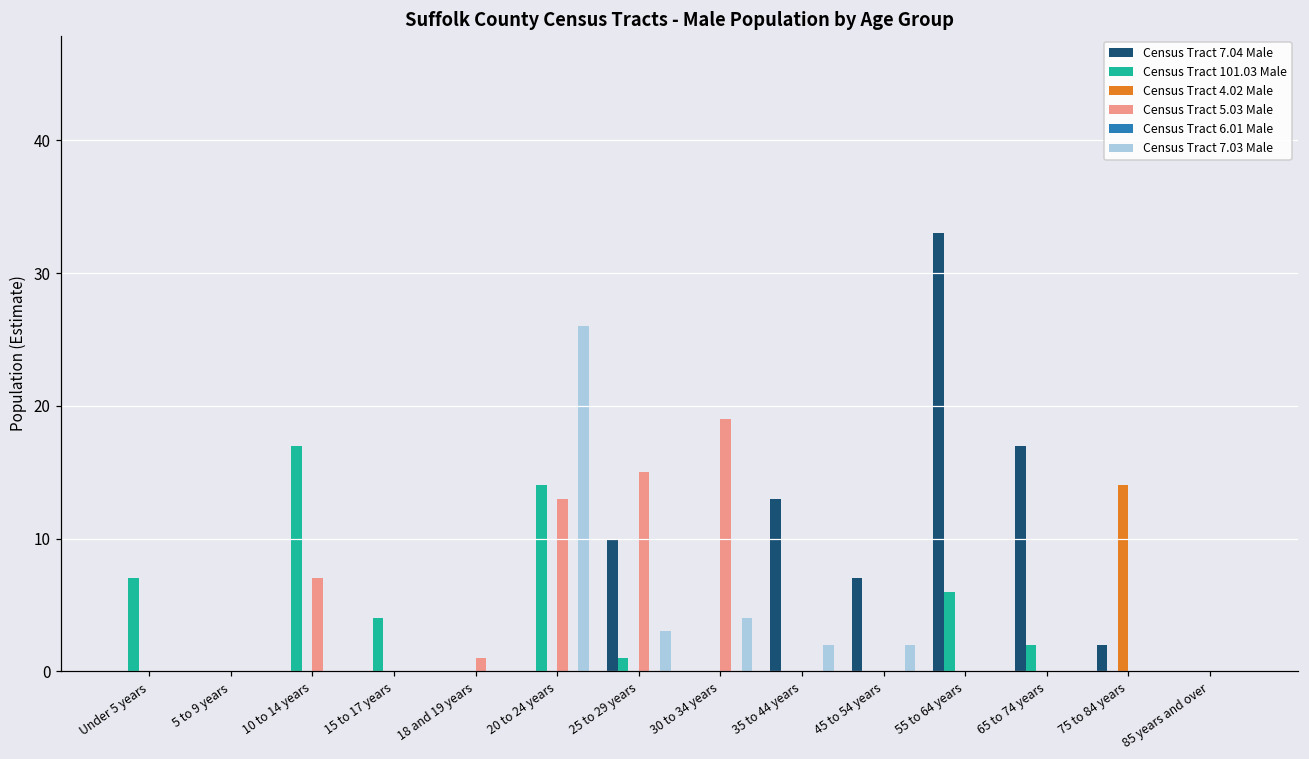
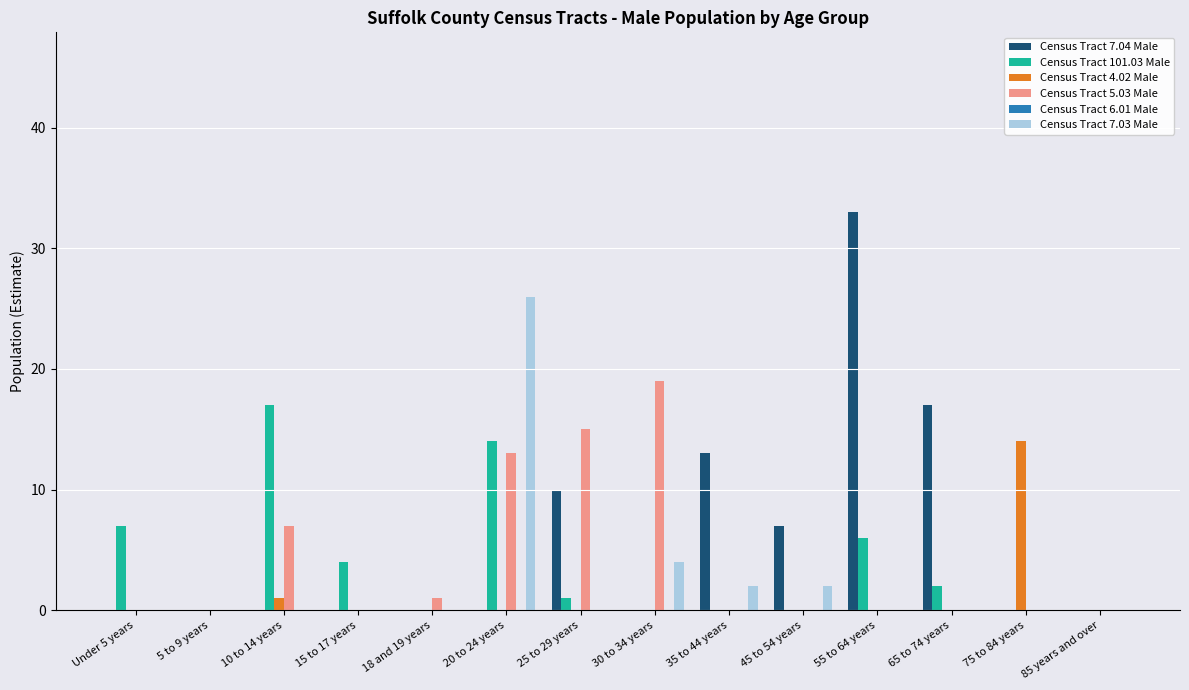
  {
    "Census Tract 7.04 Male": {
      "Under 5 years": 0,
      "5 to 9 years": 0,
      "10 to 14 years": 0,
      "15 to 17 years": 0,
      "18 and 19 years": 0,
      "20 to 24 years": 0,
      "25 to 29 years": 10,
      "30 to 34 years": 0,
      "35 to 44 years": 13,
      "45 to 54 years": 7,
      "55 to 64 years": 33,
      "65 to 74 years": 17,
-     "75 to 84 years": 2,
+     "75 to 84 years": 0,
      "85 years and over": 0
    },
    "Census Tract 101.03 Male": {
      "Under 5 years": 7,
      "5 to 9 years": 0,
      "10 to 14 years": 17,
      "15 to 17 years": 4,
      "18 and 19 years": 0,
      "20 to 24 years": 14,
      "25 to 29 years": 1,
      "30 to 34 years": 0,
      "35 to 44 years": 0,
      "45 to 54 years": 0,
      "55 to 64 years": 6,
      "65 to 74 years": 2,
      "75 to 84 years": 0,
      "85 years and over": 0
    },
    "Census Tract 4.02 Male": {
      "Under 5 years": 0,
      "5 to 9 years": 0,
-     "10 to 14 years": 0,
+     "10 to 14 years": 1,
      "15 to 17 years": 0,
      "18 and 19 years": 0,
      "20 to 24 years": 0,
      "25 to 29 years": 0,
      "30 to 34 years": 0,
      "35 to 44 years": 0,
      "45 to 54 years": 0,
      "55 to 64 years": 0,
      "65 to 74 years": 0,
      "75 to 84 years": 14,
      "85 years and over": 0
    },
    "Census Tract 5.03 Male": {
      "Under 5 years": 0,
      "5 to 9 years": 0,
      "10 to 14 years": 7,
      "15 to 17 years": 0,
      "18 and 19 years": 1,
      "20 to 24 years": 13,
      "25 to 29 years": 15,
      "30 to 34 years": 19,
      "35 to 44 years": 0,
      "45 to 54 years": 0,
      "55 to 64 years": 0,
      "65 to 74 years": 0,
      "75 to 84 years": 0,
      "85 years and over": 0
    },
    "Census Tract 6.01 Male": {
      "Under 5 years": 0,
      "5 to 9 years": 0,
      "10 to 14 years": 0,
      "15 to 17 years": 0,
      "18 and 19 years": 0,
      "20 to 24 years": 0,
      "25 to 29 years": 0,
      "30 to 34 years": 0,
      "35 to 44 years": 0,
      "45 to 54 years": 0,
      "55 to 64 years": 0,
      "65 to 74 years": 0,
      "75 to 84 years": 0,
      "85 years and over": 0
    },
    "Census Tract 7.03 Male": {
      "Under 5 years": 0,
      "5 to 9 years": 0,
      "10 to 14 years": 0,
      "15 to 17 years": 0,
      "18 and 19 years": 0,
      "20 to 24 years": 26,
-     "25 to 29 years": 3,
+     "25 to 29 years": 0,
      "30 to 34 years": 4,
      "35 to 44 years": 2,
      "45 to 54 years": 2,
      "55 to 64 years": 0,
      "65 to 74 years": 0,
      "75 to 84 years": 0,
      "85 years and over": 0
    }
  }
